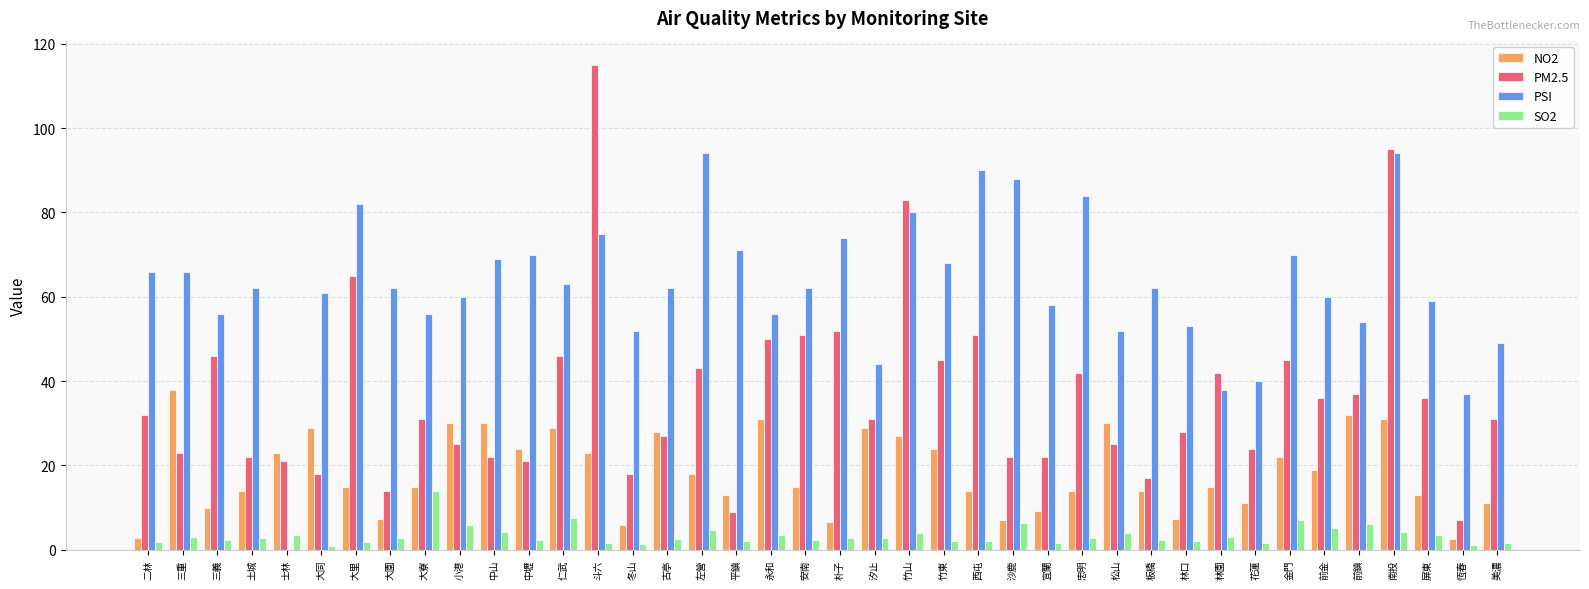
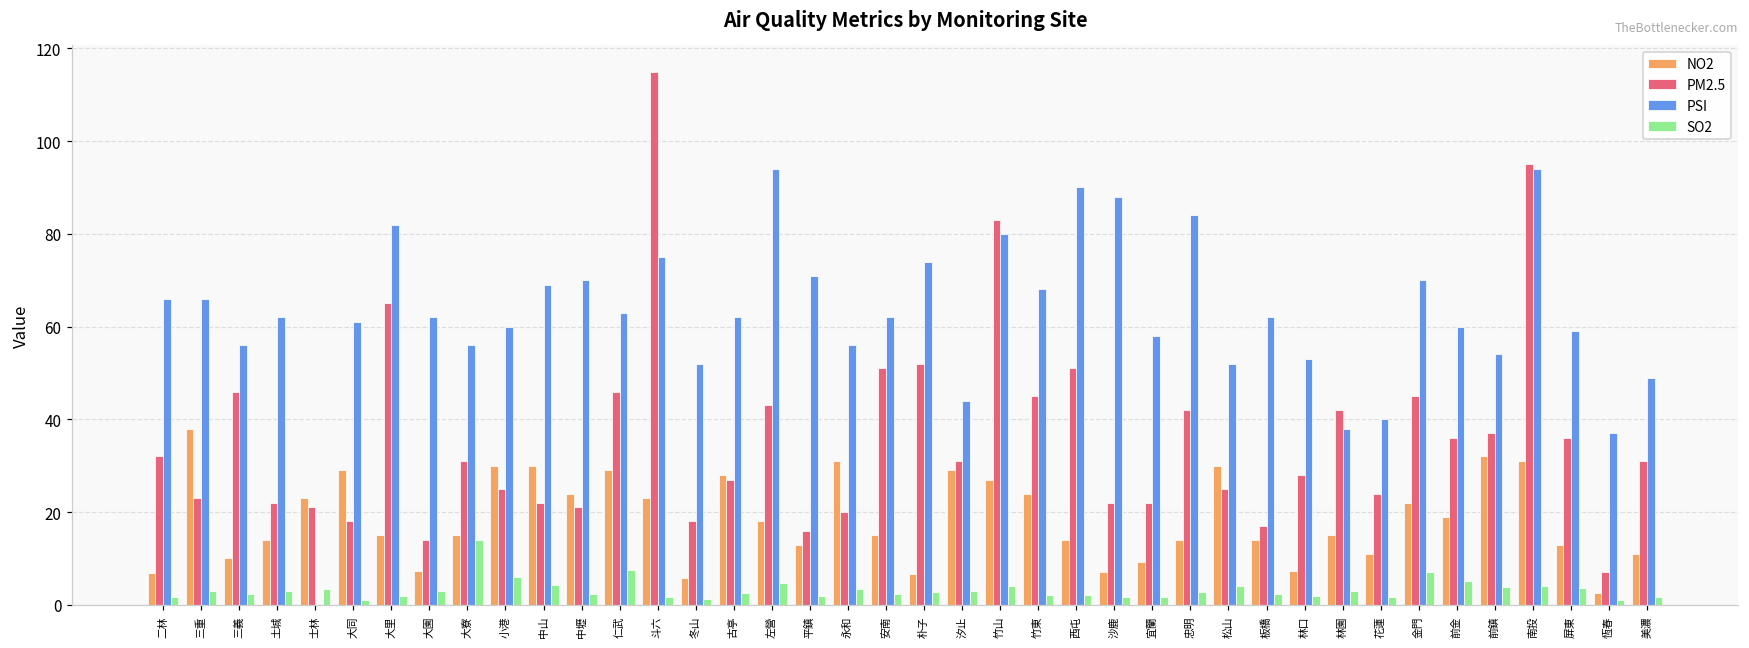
  {
    "NO2": {
-     "二林": 3,
+     "二林": 7,
      "三重": 38,
      "三義": 10,
      "土城": 14,
      "士林": 23,
      "大同": 29,
      "大里": 15,
      "大園": 7,
      "大寮": 15,
      "小港": 30,
      "中山": 30,
      "中壢": 24,
      "仁武": 29,
      "斗六": 23,
      "冬山": 6,
      "古亭": 28,
      "左營": 18,
      "平鎮": 13,
      "永和": 31,
      "安南": 15,
      "朴子": 7,
      "汐止": 29,
      "竹山": 27,
      "竹東": 24,
      "西屯": 14,
      "沙鹿": 7,
      "宜蘭": 9,
      "忠明": 14,
      "松山": 30,
      "板橋": 14,
      "林口": 7,
      "林園": 15,
      "花蓮": 11,
      "金門": 22,
      "前金": 19,
      "前鎮": 32,
      "南投": 31,
      "屏東": 13,
      "恆春": 3,
      "美濃": 11
    },
    "PM2.5": {
      "二林": 32,
      "三重": 23,
      "三義": 46,
      "土城": 22,
      "士林": 21,
      "大同": 18,
      "大里": 65,
      "大園": 14,
      "大寮": 31,
      "小港": 25,
      "中山": 22,
      "中壢": 21,
      "仁武": 46,
      "斗六": 115,
      "冬山": 18,
      "古亭": 27,
      "左營": 43,
-     "平鎮": 9,
-     "永和": 50,
+     "平鎮": 16,
+     "永和": 20,
      "安南": 51,
      "朴子": 52,
      "汐止": 31,
      "竹山": 83,
      "竹東": 45,
      "西屯": 51,
      "沙鹿": 22,
      "宜蘭": 22,
      "忠明": 42,
      "松山": 25,
      "板橋": 17,
      "林口": 28,
      "林園": 42,
      "花蓮": 24,
      "金門": 45,
      "前金": 36,
      "前鎮": 37,
      "南投": 95,
      "屏東": 36,
      "恆春": 7,
      "美濃": 31
    },
    "PSI": {
      "二林": 66,
      "三重": 66,
      "三義": 56,
      "土城": 62,
      "士林": 0,
      "大同": 61,
      "大里": 82,
      "大園": 62,
      "大寮": 56,
      "小港": 60,
      "中山": 69,
      "中壢": 70,
      "仁武": 63,
      "斗六": 75,
      "冬山": 52,
      "古亭": 62,
      "左營": 94,
      "平鎮": 71,
      "永和": 56,
      "安南": 62,
      "朴子": 74,
      "汐止": 44,
      "竹山": 80,
      "竹東": 68,
      "西屯": 90,
      "沙鹿": 88,
      "宜蘭": 58,
      "忠明": 84,
      "松山": 52,
      "板橋": 62,
      "林口": 53,
      "林園": 38,
      "花蓮": 40,
      "金門": 70,
      "前金": 60,
      "前鎮": 54,
      "南投": 94,
      "屏東": 59,
      "恆春": 37,
      "美濃": 49
    },
    "SO2": {
      "二林": 2,
      "三重": 3,
      "三義": 2,
      "土城": 3,
      "士林": 3,
      "大同": 1,
      "大里": 2,
      "大園": 3,
      "大寮": 14,
      "小港": 6,
      "中山": 4,
      "中壢": 2,
      "仁武": 8,
      "斗六": 2,
      "冬山": 1,
      "古亭": 3,
      "左營": 5,
      "平鎮": 2,
      "永和": 3,
      "安南": 2,
      "朴子": 3,
      "汐止": 3,
      "竹山": 4,
      "竹東": 2,
      "西屯": 2,
-     "沙鹿": 6,
+     "沙鹿": 2,
      "宜蘭": 2,
      "忠明": 3,
      "松山": 4,
      "板橋": 2,
      "林口": 2,
      "林園": 3,
      "花蓮": 2,
      "金門": 7,
      "前金": 5,
-     "前鎮": 6,
+     "前鎮": 4,
      "南投": 4,
      "屏東": 4,
      "恆春": 1,
      "美濃": 2
    }
  }
